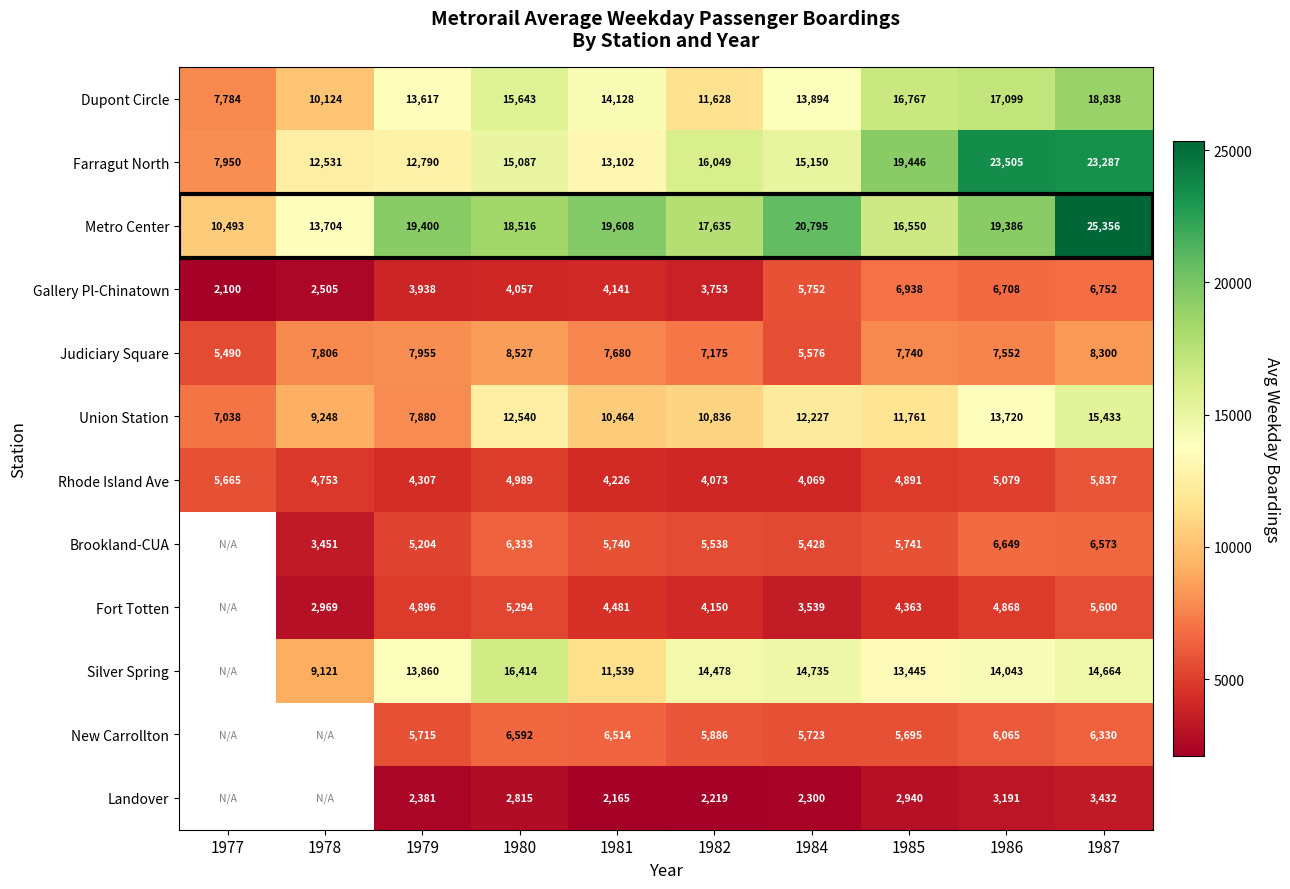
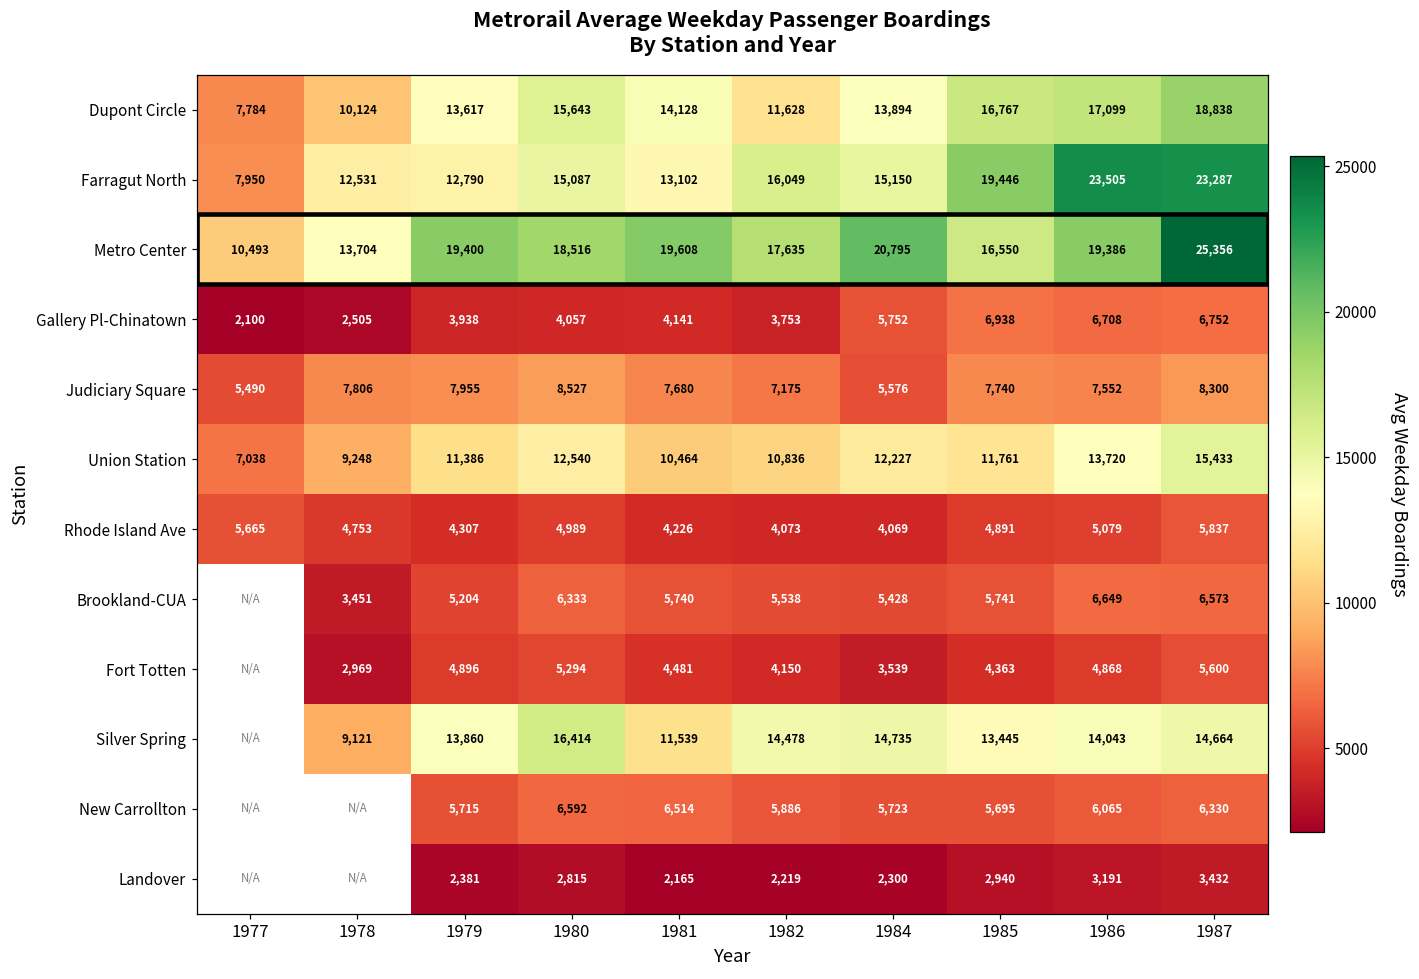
  {
    "Dupont Circle": {
      "1977": "7,784",
      "1978": "10,124",
      "1979": "13,617",
      "1980": "15,643",
      "1981": "14,128",
      "1982": "11,628",
      "1984": "13,894",
      "1985": "16,767",
      "1986": "17,099",
      "1987": "18,838"
    },
    "Farragut North": {
      "1977": "7,950",
      "1978": "12,531",
      "1979": "12,790",
      "1980": "15,087",
      "1981": "13,102",
      "1982": "16,049",
      "1984": "15,150",
      "1985": "19,446",
      "1986": "23,505",
      "1987": "23,287"
    },
    "Metro Center": {
      "1977": "10,493",
      "1978": "13,704",
      "1979": "19,400",
      "1980": "18,516",
      "1981": "19,608",
      "1982": "17,635",
      "1984": "20,795",
      "1985": "16,550",
      "1986": "19,386",
      "1987": "25,356"
    },
    "Gallery Pl-Chinatown": {
      "1977": "2,100",
      "1978": "2,505",
      "1979": "3,938",
      "1980": "4,057",
      "1981": "4,141",
      "1982": "3,753",
      "1984": "5,752",
      "1985": "6,938",
      "1986": "6,708",
      "1987": "6,752"
    },
    "Judiciary Square": {
      "1977": "5,490",
      "1978": "7,806",
      "1979": "7,955",
      "1980": "8,527",
      "1981": "7,680",
      "1982": "7,175",
      "1984": "5,576",
      "1985": "7,740",
      "1986": "7,552",
      "1987": "8,300"
    },
    "Union Station": {
      "1977": "7,038",
      "1978": "9,248",
-     "1979": "7,880",
+     "1979": "11,386",
      "1980": "12,540",
      "1981": "10,464",
      "1982": "10,836",
      "1984": "12,227",
      "1985": "11,761",
      "1986": "13,720",
      "1987": "15,433"
    },
    "Rhode Island Ave": {
      "1977": "5,665",
      "1978": "4,753",
      "1979": "4,307",
      "1980": "4,989",
      "1981": "4,226",
      "1982": "4,073",
      "1984": "4,069",
      "1985": "4,891",
      "1986": "5,079",
      "1987": "5,837"
    },
    "Brookland-CUA": {
      "1978": "3,451",
      "1979": "5,204",
      "1980": "6,333",
      "1981": "5,740",
      "1982": "5,538",
      "1984": "5,428",
      "1985": "5,741",
      "1986": "6,649",
      "1987": "6,573"
    },
    "Fort Totten": {
      "1978": "2,969",
      "1979": "4,896",
      "1980": "5,294",
      "1981": "4,481",
      "1982": "4,150",
      "1984": "3,539",
      "1985": "4,363",
      "1986": "4,868",
      "1987": "5,600"
    },
    "Silver Spring": {
      "1978": "9,121",
      "1979": "13,860",
      "1980": "16,414",
      "1981": "11,539",
      "1982": "14,478",
      "1984": "14,735",
      "1985": "13,445",
      "1986": "14,043",
      "1987": "14,664"
    },
    "New Carrollton": {
      "1979": "5,715",
      "1980": "6,592",
      "1981": "6,514",
      "1982": "5,886",
      "1984": "5,723",
      "1985": "5,695",
      "1986": "6,065",
      "1987": "6,330"
    },
    "Landover": {
      "1979": "2,381",
      "1980": "2,815",
      "1981": "2,165",
      "1982": "2,219",
      "1984": "2,300",
      "1985": "2,940",
      "1986": "3,191",
      "1987": "3,432"
    }
  }
